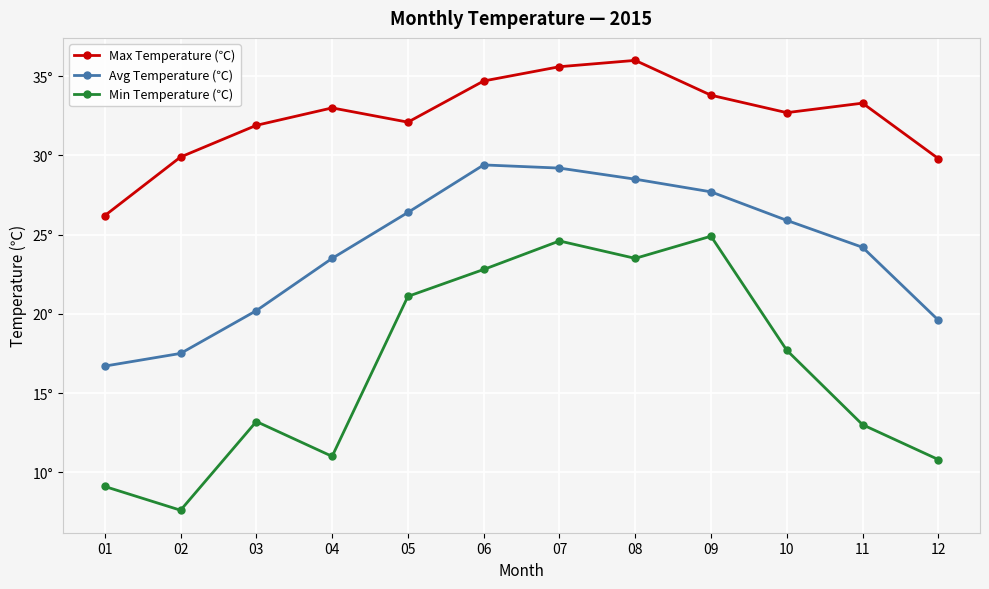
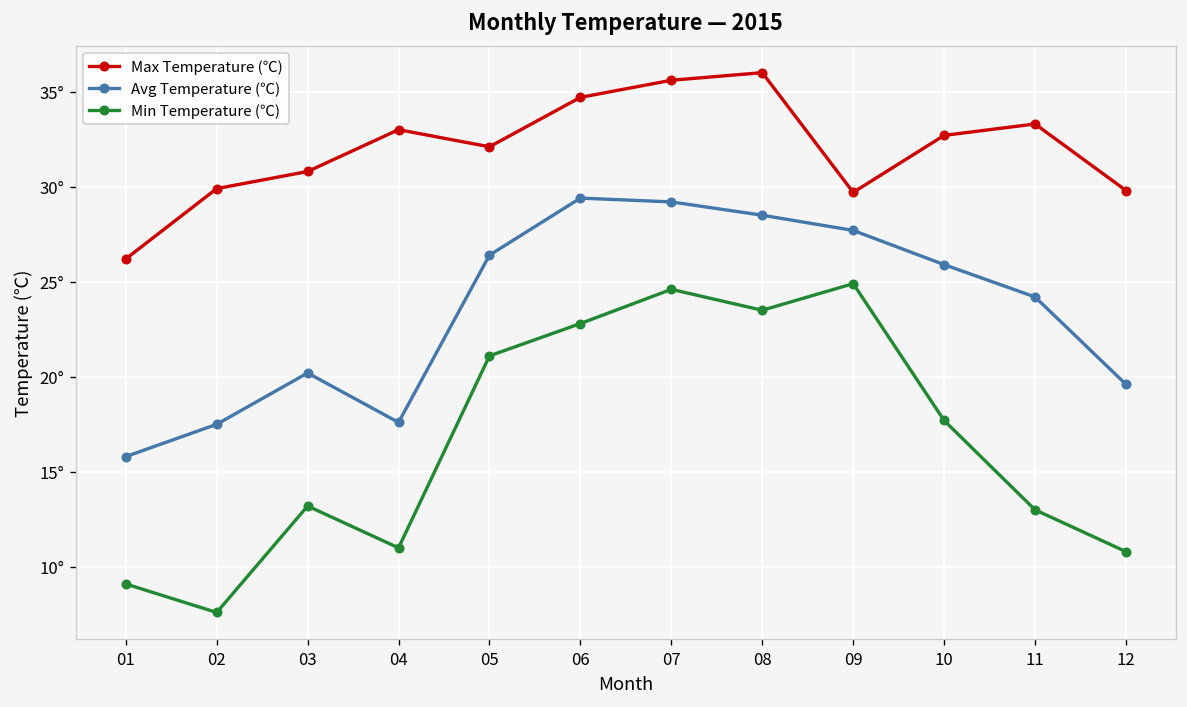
  {
    "Max Temperature (℃)": {
      "01": "26.2°",
      "02": "29.9°",
-     "03": "31.9°",
+     "03": "30.8°",
      "04": "33.0°",
      "05": "32.1°",
      "06": "34.7°",
      "07": "35.6°",
      "08": "36.0°",
-     "09": "33.8°",
+     "09": "29.7°",
      "10": "32.7°",
      "11": "33.3°",
      "12": "29.8°"
    },
    "Avg Temperature (℃)": {
-     "01": "16.7°",
+     "01": "15.8°",
      "02": "17.5°",
      "03": "20.2°",
-     "04": "23.5°",
+     "04": "17.6°",
      "05": "26.4°",
      "06": "29.4°",
      "07": "29.2°",
      "08": "28.5°",
      "09": "27.7°",
      "10": "25.9°",
      "11": "24.2°",
      "12": "19.6°"
    },
    "Min Temperature (℃)": {
      "01": "9.1°",
      "02": "7.6°",
      "03": "13.2°",
      "04": "11.0°",
      "05": "21.1°",
      "06": "22.8°",
      "07": "24.6°",
      "08": "23.5°",
      "09": "24.9°",
      "10": "17.7°",
      "11": "13.0°",
      "12": "10.8°"
    }
  }
